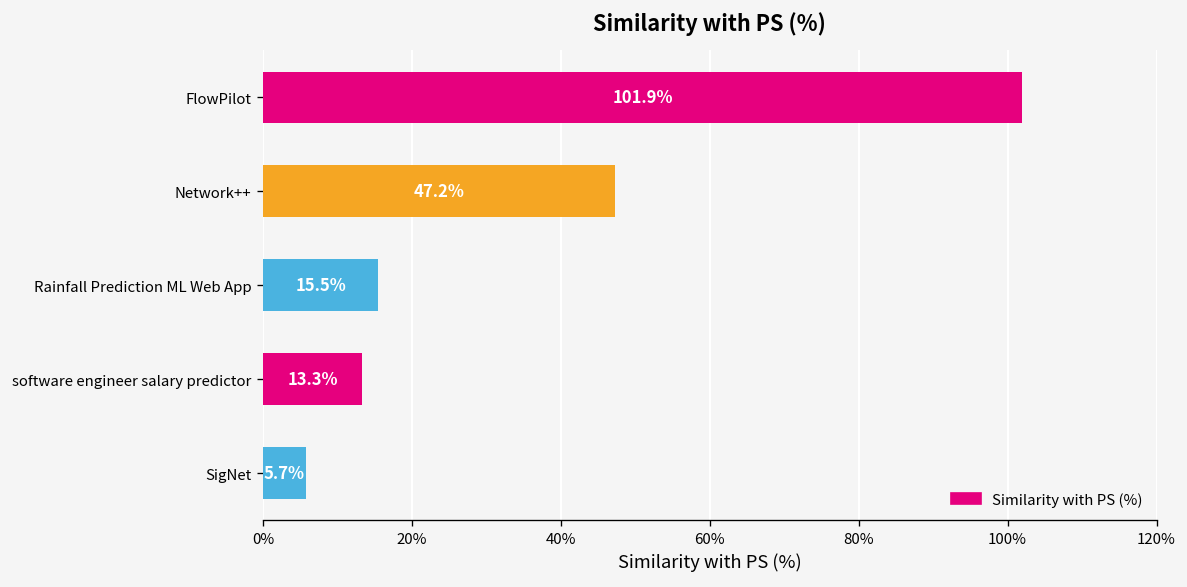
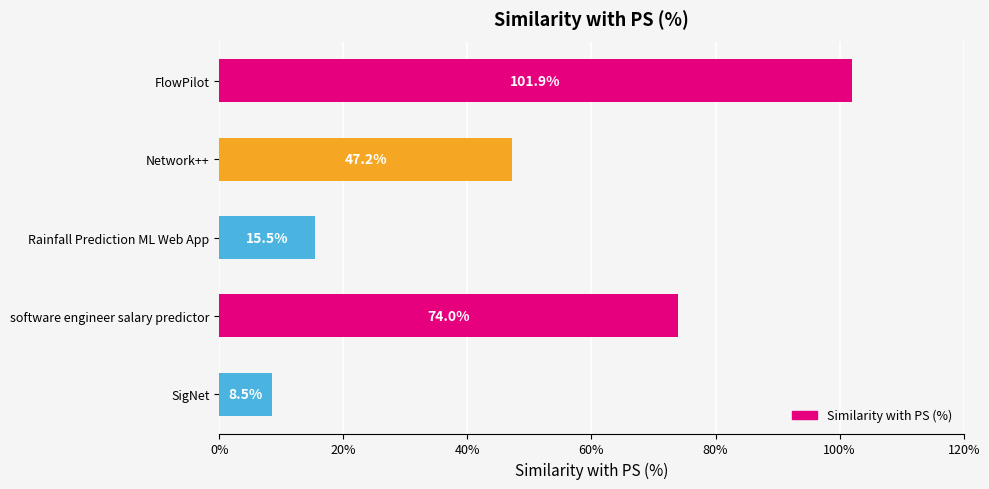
  {
    "FlowPilot": "101.9%",
    "Network++": "47.2%",
    "Rainfall Prediction ML Web App": "15.5%",
-   "software engineer salary predictor": "13.3%",
-   "SigNet": "5.7%"
+   "software engineer salary predictor": "74.0%",
+   "SigNet": "8.5%"
  }
